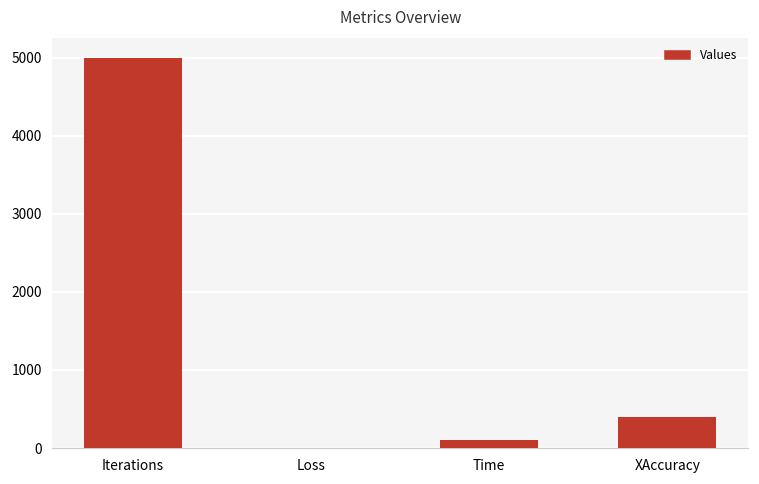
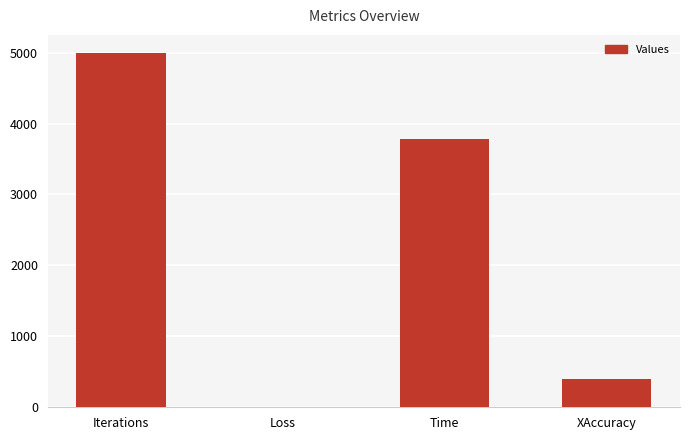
  {
    "Iterations": 5000,
-   "Time": 100,
+   "Time": 3800,
    "XAccuracy": 400
  }
